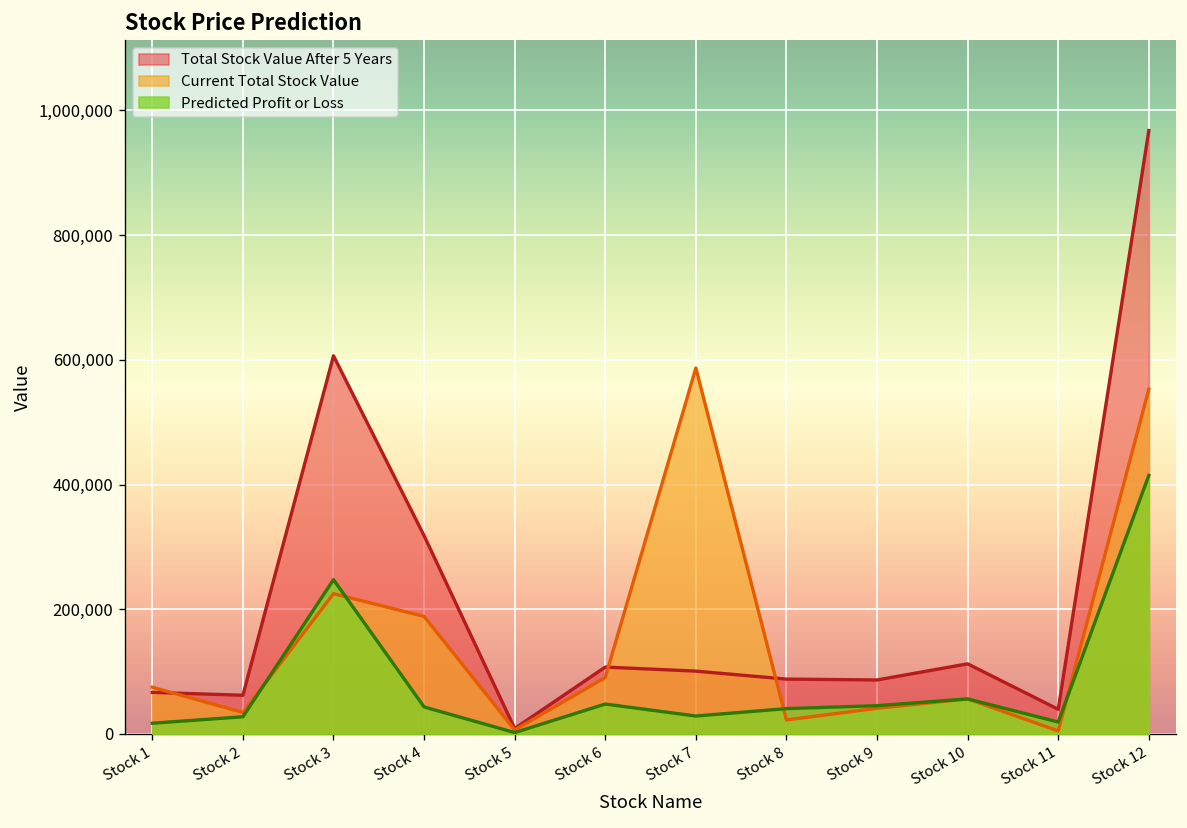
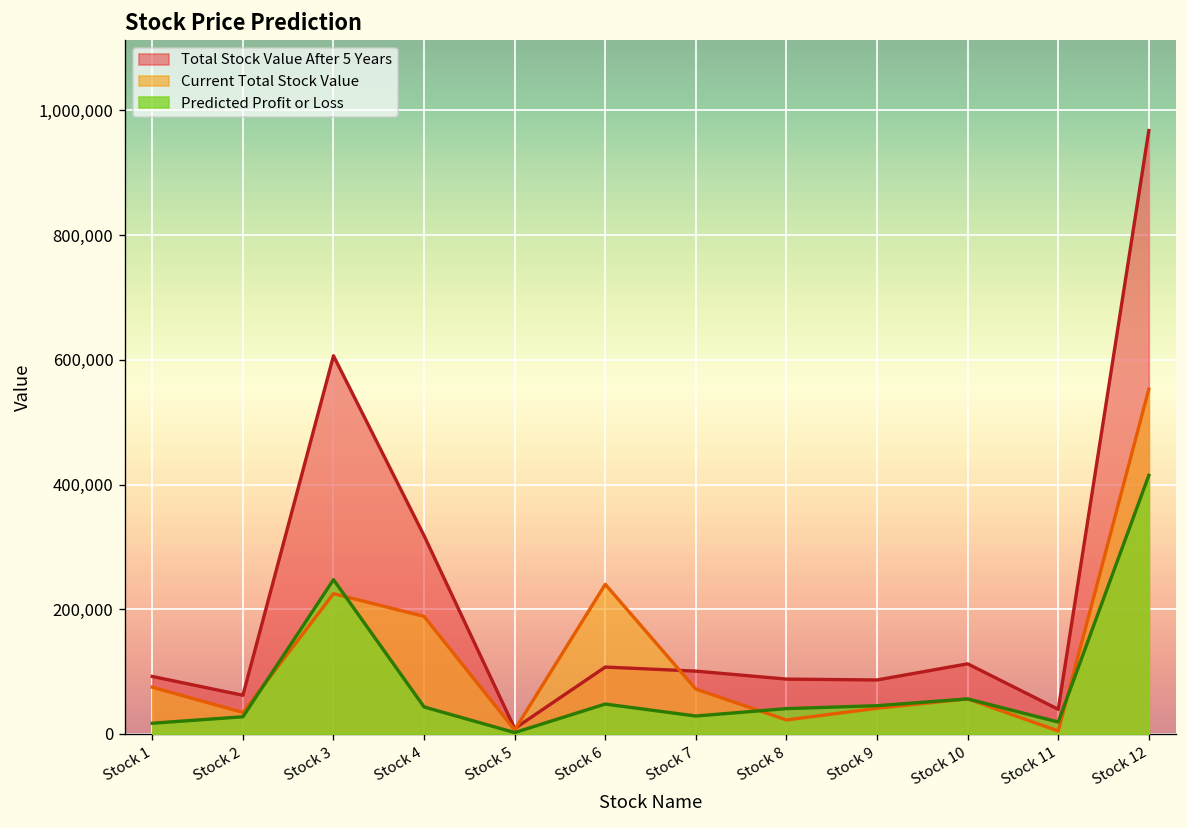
  {
    "Total Stock Value After 5 Years": {
-     "Stock 1": "70,000",
+     "Stock 1": "90,000",
      "Stock 2": "60,000",
      "Stock 3": "610,000",
      "Stock 4": "320,000",
      "Stock 6": "110,000",
      "Stock 7": "100,000",
      "Stock 8": "90,000",
      "Stock 9": "90,000",
      "Stock 10": "110,000",
      "Stock 11": "40,000",
      "Stock 12": "970,000"
    },
    "Current Total Stock Value": {
      "Stock 1": "80,000",
      "Stock 2": "30,000",
      "Stock 3": "230,000",
      "Stock 4": "190,000",
-     "Stock 6": "90,000",
-     "Stock 7": "590,000",
+     "Stock 6": "240,000",
+     "Stock 7": "70,000",
      "Stock 8": "20,000",
      "Stock 11": "0",
      "Stock 12": "550,000"
    },
    "Predicted Profit or Loss": {
      "Stock 1": "20,000",
      "Stock 2": "30,000",
      "Stock 3": "250,000",
      "Stock 4": "40,000",
      "Stock 6": "50,000",
      "Stock 7": "30,000",
      "Stock 8": "40,000",
      "Stock 11": "20,000",
      "Stock 12": "410,000"
    }
  }
